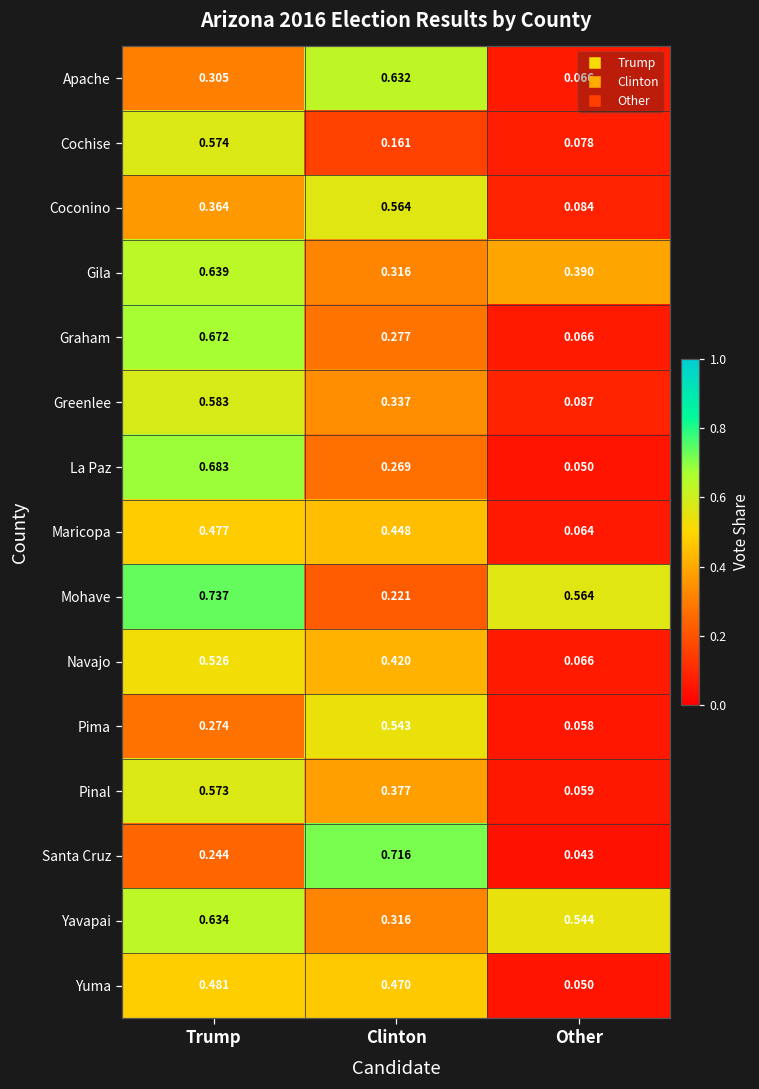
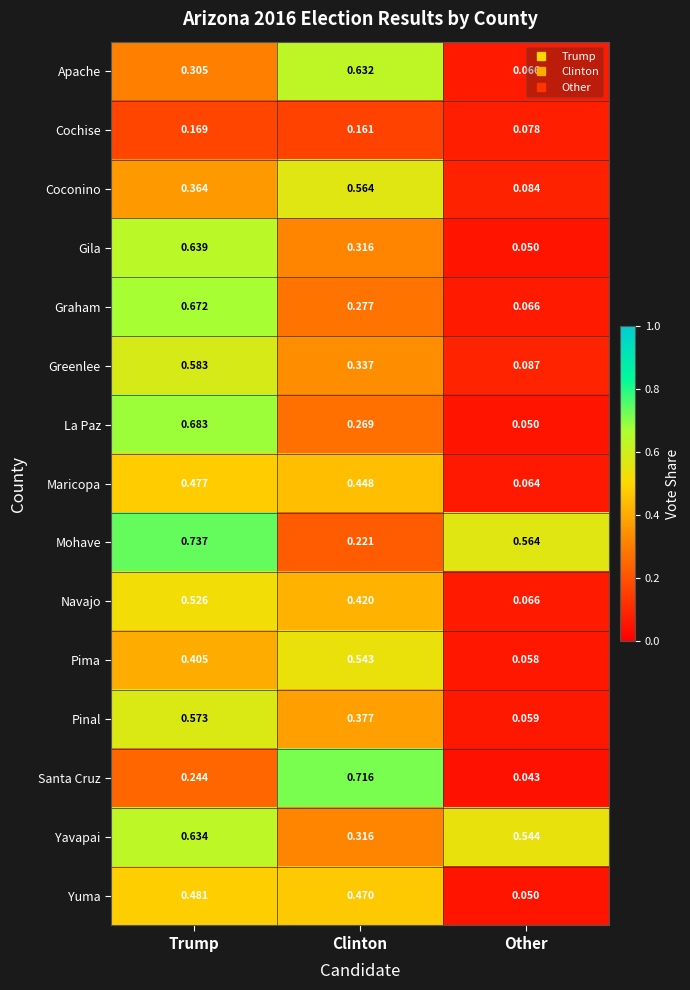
  {
    "Apache": {
      "Trump": 0.305,
      "Clinton": 0.632
    },
    "Cochise": {
-     "Trump": 0.574,
+     "Trump": 0.169,
      "Clinton": 0.161,
      "Other": 0.078
    },
    "Coconino": {
      "Trump": 0.364,
      "Clinton": 0.564,
      "Other": 0.084
    },
    "Gila": {
      "Trump": 0.639,
      "Clinton": 0.316,
-     "Other": 0.390
+     "Other": 0.050
    },
    "Graham": {
      "Trump": 0.672,
      "Clinton": 0.277,
      "Other": 0.066
    },
    "Greenlee": {
      "Trump": 0.583,
      "Clinton": 0.337,
      "Other": 0.087
    },
    "La Paz": {
      "Trump": 0.683,
      "Clinton": 0.269,
      "Other": 0.050
    },
    "Maricopa": {
      "Trump": 0.477,
      "Clinton": 0.448,
      "Other": 0.064
    },
    "Mohave": {
      "Trump": 0.737,
      "Clinton": 0.221,
      "Other": 0.564
    },
    "Navajo": {
      "Trump": 0.526,
      "Clinton": 0.420,
      "Other": 0.066
    },
    "Pima": {
-     "Trump": 0.274,
+     "Trump": 0.405,
      "Clinton": 0.543,
      "Other": 0.058
    },
    "Pinal": {
      "Trump": 0.573,
      "Clinton": 0.377,
      "Other": 0.059
    },
    "Santa Cruz": {
      "Trump": 0.244,
      "Clinton": 0.716,
      "Other": 0.043
    },
    "Yavapai": {
      "Trump": 0.634,
      "Clinton": 0.316,
      "Other": 0.544
    },
    "Yuma": {
      "Trump": 0.481,
      "Clinton": 0.470,
      "Other": 0.050
    }
  }
